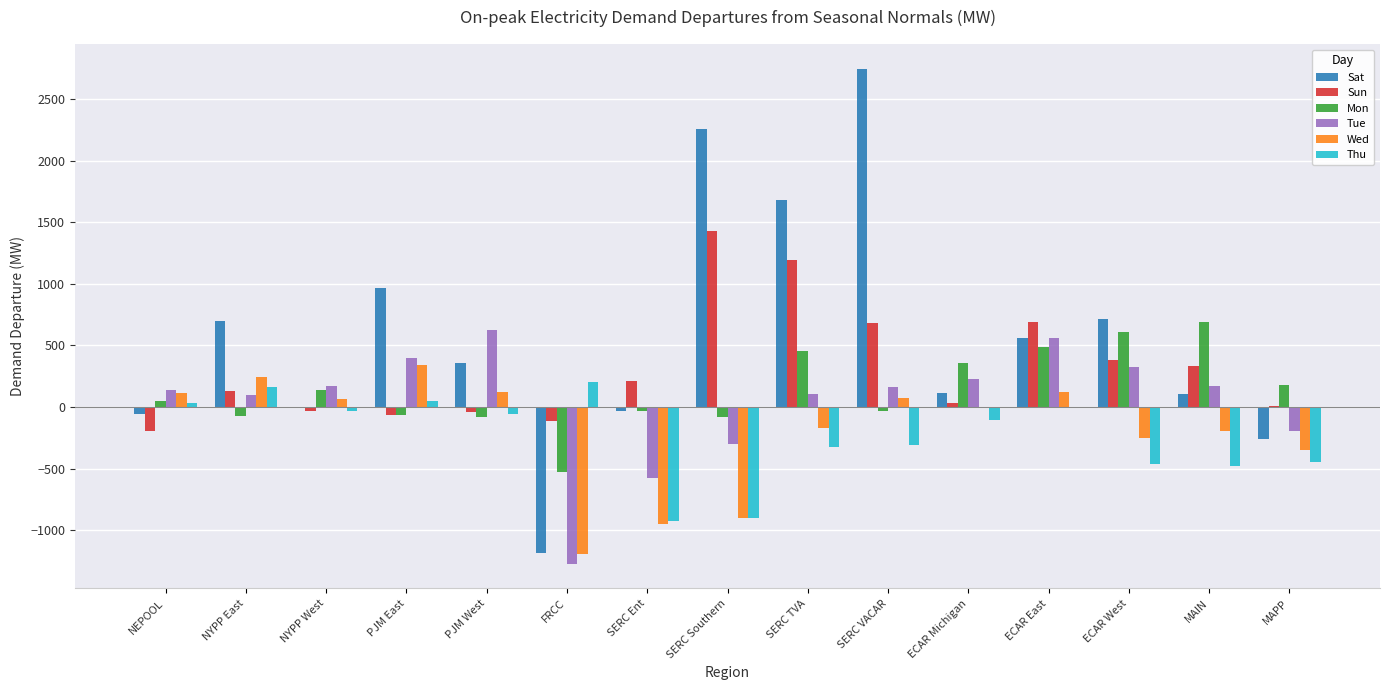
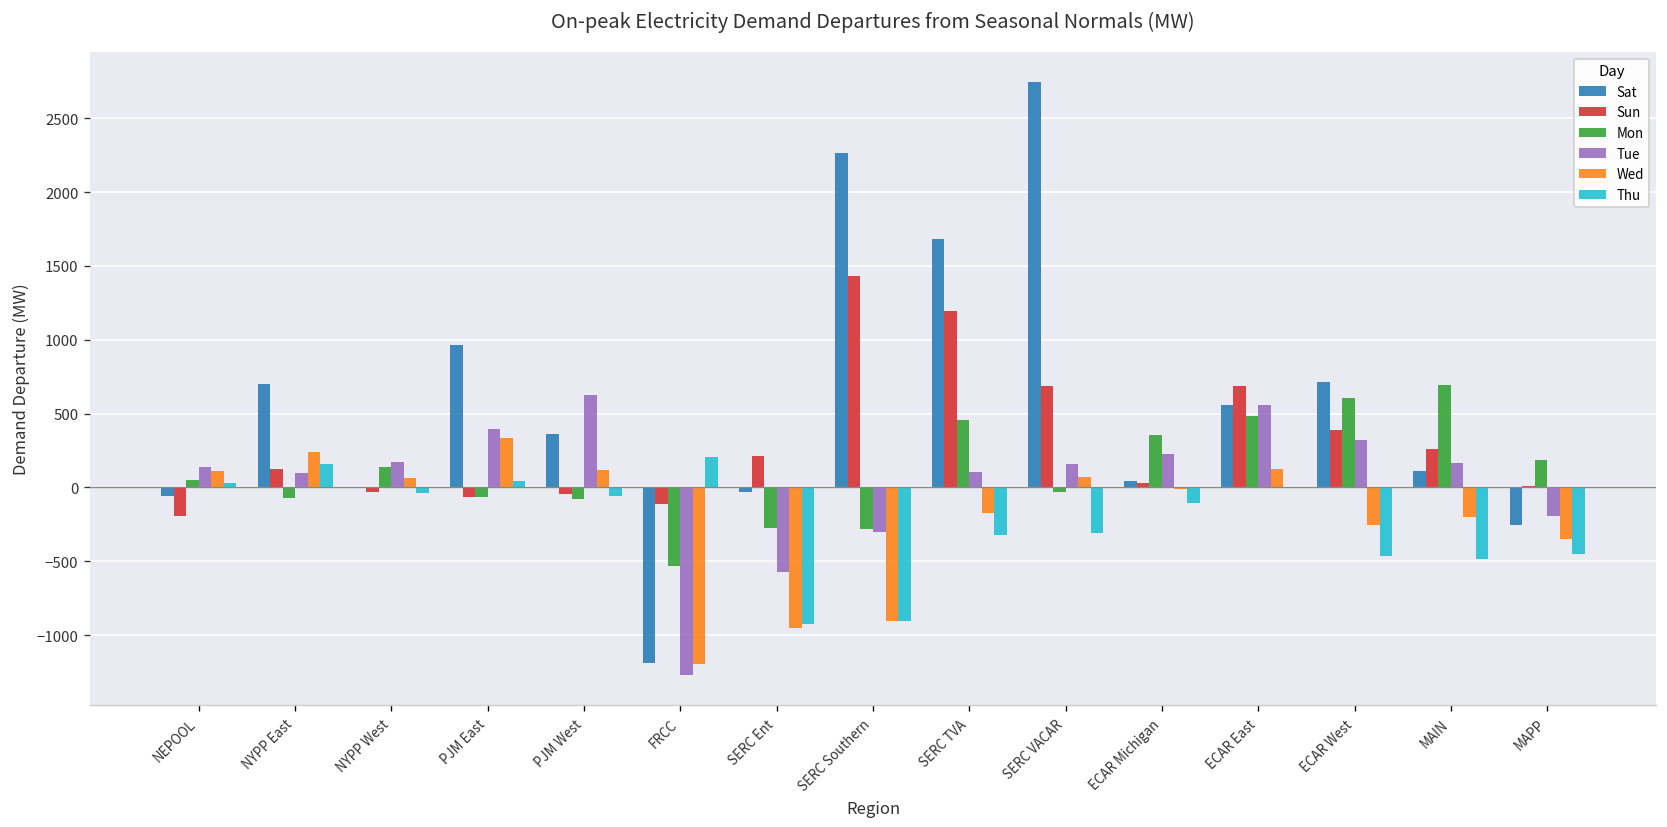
  {
    "Sat": {
      "NEPOOL": -60,
      "NYPP East": 700,
      "PJM East": 960,
      "PJM West": 360,
      "FRCC": -1190,
      "SERC Ent": -30,
      "SERC Southern": 2260,
      "SERC TVA": 1680,
      "SERC VACAR": 2750,
-     "ECAR Michigan": 120,
+     "ECAR Michigan": 50,
      "ECAR East": 560,
      "ECAR West": 710,
      "MAIN": 110,
      "MAPP": -260
    },
    "Sun": {
      "NEPOOL": -190,
      "NYPP East": 130,
      "NYPP West": -30,
      "PJM East": -60,
      "PJM West": -40,
      "FRCC": -110,
      "SERC Ent": 210,
      "SERC Southern": 1430,
      "SERC TVA": 1200,
      "SERC VACAR": 680,
      "ECAR Michigan": 30,
      "ECAR East": 690,
      "ECAR West": 390,
-     "MAIN": 330
+     "MAIN": 260
    },
    "Mon": {
      "NEPOOL": 50,
      "NYPP East": -70,
      "NYPP West": 140,
      "PJM East": -70,
      "PJM West": -80,
      "FRCC": -530,
-     "SERC Ent": -40,
-     "SERC Southern": -80,
+     "SERC Ent": -280,
+     "SERC Southern": -280,
      "SERC TVA": 460,
      "SERC VACAR": -30,
      "ECAR Michigan": 350,
      "ECAR East": 490,
      "ECAR West": 610,
      "MAIN": 690,
      "MAPP": 180
    },
    "Tue": {
      "NEPOOL": 140,
      "NYPP East": 100,
      "NYPP West": 170,
      "PJM East": 400,
      "PJM West": 620,
      "FRCC": -1270,
      "SERC Ent": -580,
      "SERC Southern": -300,
      "SERC TVA": 100,
      "SERC VACAR": 160,
      "ECAR Michigan": 230,
      "ECAR East": 560,
      "ECAR West": 320,
      "MAIN": 170,
      "MAPP": -200
    },
    "Wed": {
      "NEPOOL": 110,
      "NYPP East": 240,
      "NYPP West": 70,
      "PJM East": 340,
      "PJM West": 120,
      "FRCC": -1190,
      "SERC Ent": -950,
      "SERC Southern": -900,
      "SERC TVA": -170,
      "SERC VACAR": 70,
      "ECAR East": 120,
      "ECAR West": -250,
      "MAIN": -200,
      "MAPP": -350
    },
    "Thu": {
      "NEPOOL": 30,
      "NYPP East": 160,
      "NYPP West": -40,
      "PJM East": 40,
      "PJM West": -60,
      "FRCC": 210,
      "SERC Ent": -930,
      "SERC Southern": -900,
      "SERC TVA": -330,
      "SERC VACAR": -310,
      "ECAR Michigan": -100,
      "ECAR West": -460,
      "MAIN": -480,
      "MAPP": -450
    }
  }
